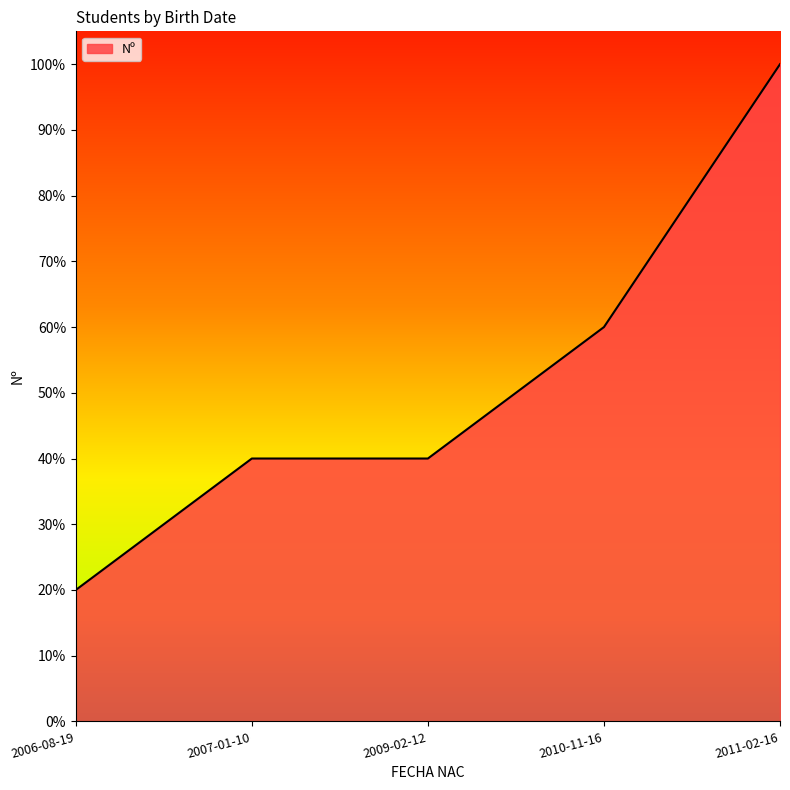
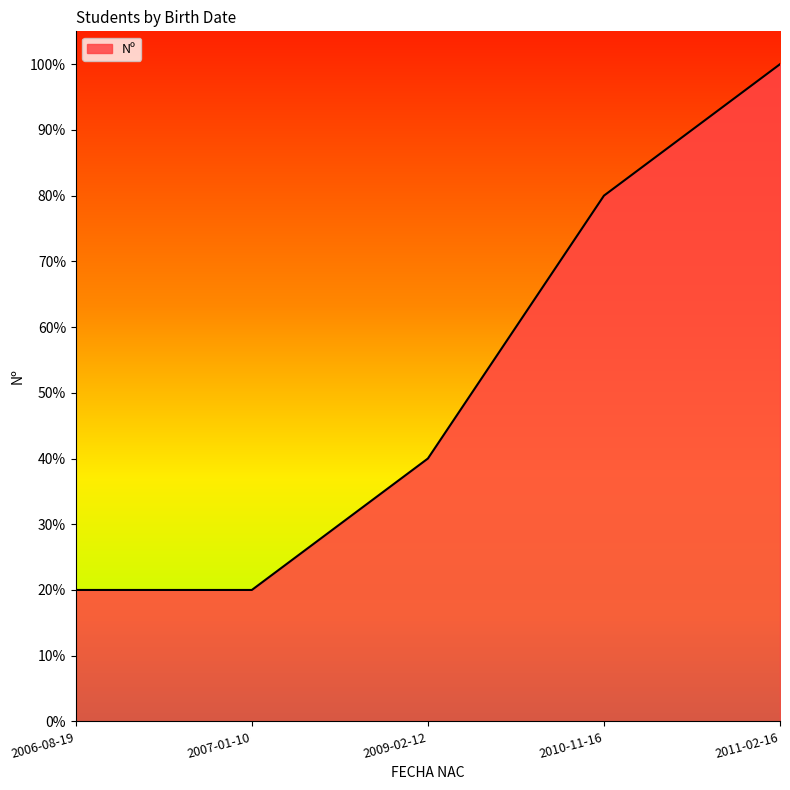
  {
    "2006-08-19": "20%",
-   "2007-01-10": "40%",
+   "2007-01-10": "20%",
    "2009-02-12": "40%",
-   "2010-11-16": "60%",
+   "2010-11-16": "80%",
    "2011-02-16": "100%"
  }
